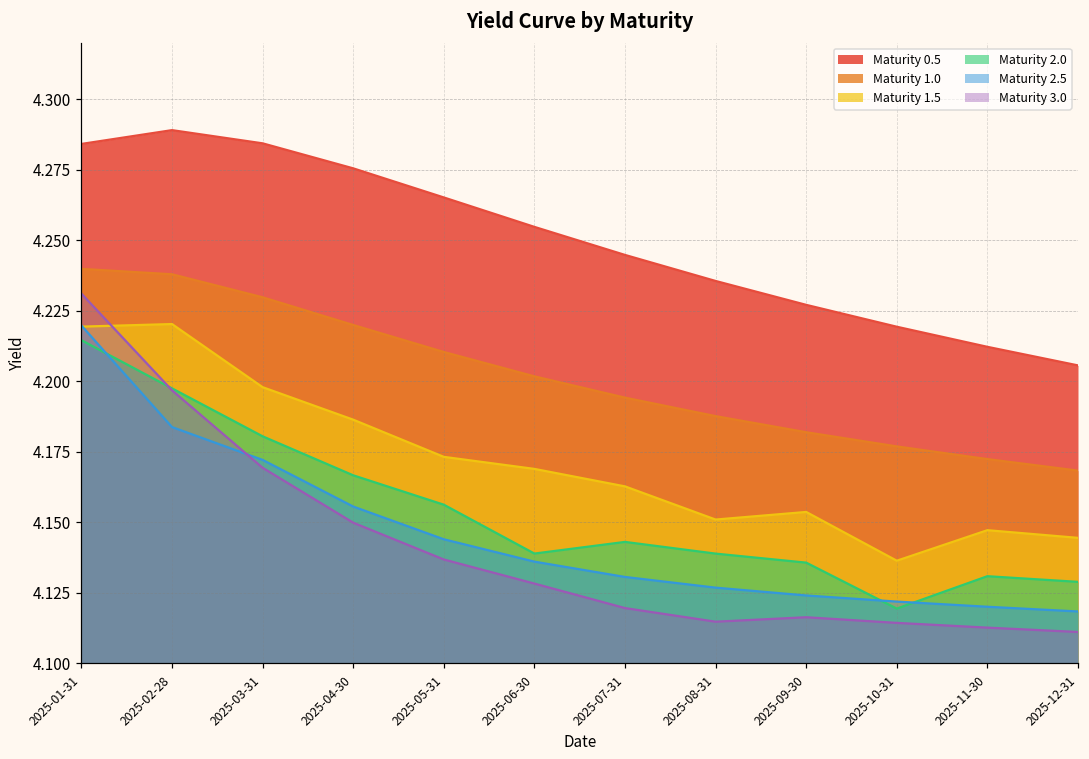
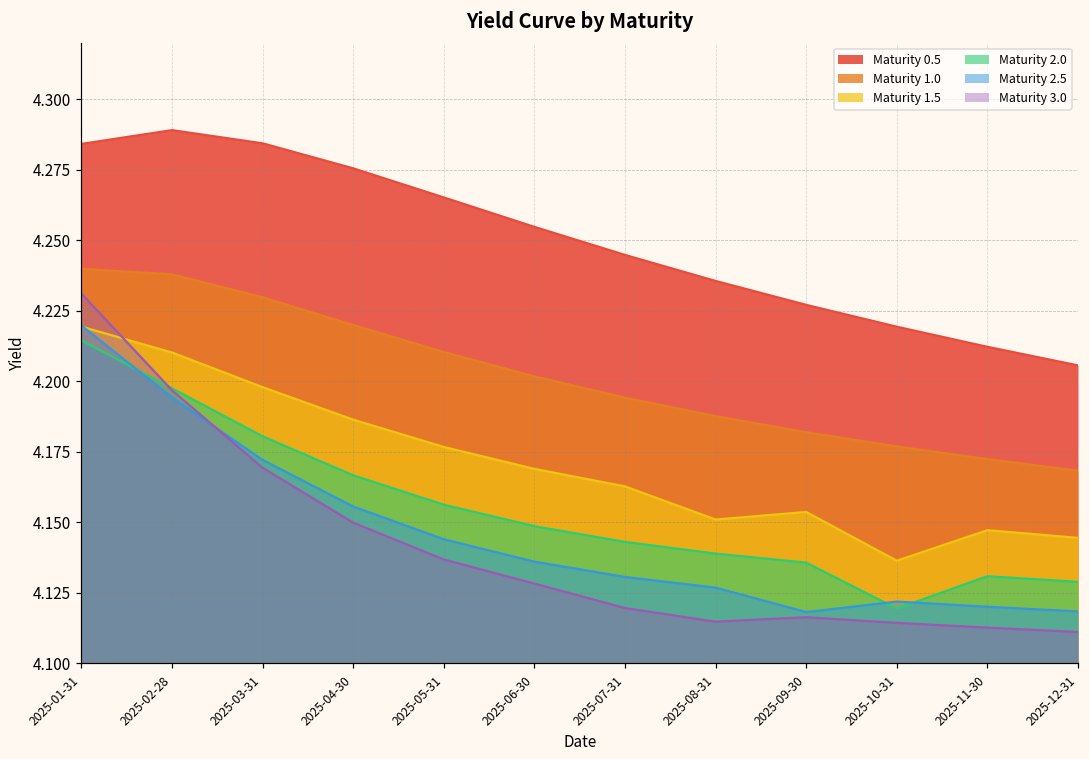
  {
    "Maturity 1.5": {
-     "2025-02-28": 4.220,
+     "2025-02-28": 4.210,
      "2025-03-31": 4.198,
      "2025-04-30": 4.186,
-     "2025-05-31": 4.173,
+     "2025-05-31": 4.177,
      "2025-06-30": 4.169,
      "2025-07-31": 4.163,
      "2025-08-31": 4.151,
      "2025-09-30": 4.154,
      "2025-10-31": 4.136,
      "2025-11-30": 4.147,
      "2025-12-31": 4.145
    },
    "Maturity 2.0": {
      "2025-01-31": 4.215,
      "2025-03-31": 4.181,
      "2025-04-30": 4.167,
      "2025-05-31": 4.156,
-     "2025-06-30": 4.139,
+     "2025-06-30": 4.149,
      "2025-07-31": 4.143,
      "2025-08-31": 4.139,
      "2025-09-30": 4.136,
      "2025-10-31": 4.119,
      "2025-11-30": 4.131,
      "2025-12-31": 4.129
    },
    "Maturity 2.5": {
-     "2025-02-28": 4.184,
+     "2025-02-28": 4.194,
      "2025-03-31": 4.172,
      "2025-04-30": 4.156,
      "2025-05-31": 4.144,
      "2025-06-30": 4.136,
      "2025-07-31": 4.131,
      "2025-08-31": 4.127,
-     "2025-09-30": 4.124,
+     "2025-09-30": 4.118,
      "2025-10-31": 4.122,
      "2025-11-30": 4.120,
      "2025-12-31": 4.118
    },
    "Maturity 3.0": {
      "2025-01-31": 4.231,
      "2025-03-31": 4.169,
      "2025-04-30": 4.150,
      "2025-05-31": 4.137,
      "2025-06-30": 4.128,
      "2025-07-31": 4.120,
      "2025-08-31": 4.115,
      "2025-09-30": 4.116,
      "2025-10-31": 4.114,
      "2025-11-30": 4.113,
      "2025-12-31": 4.111
    }
  }
